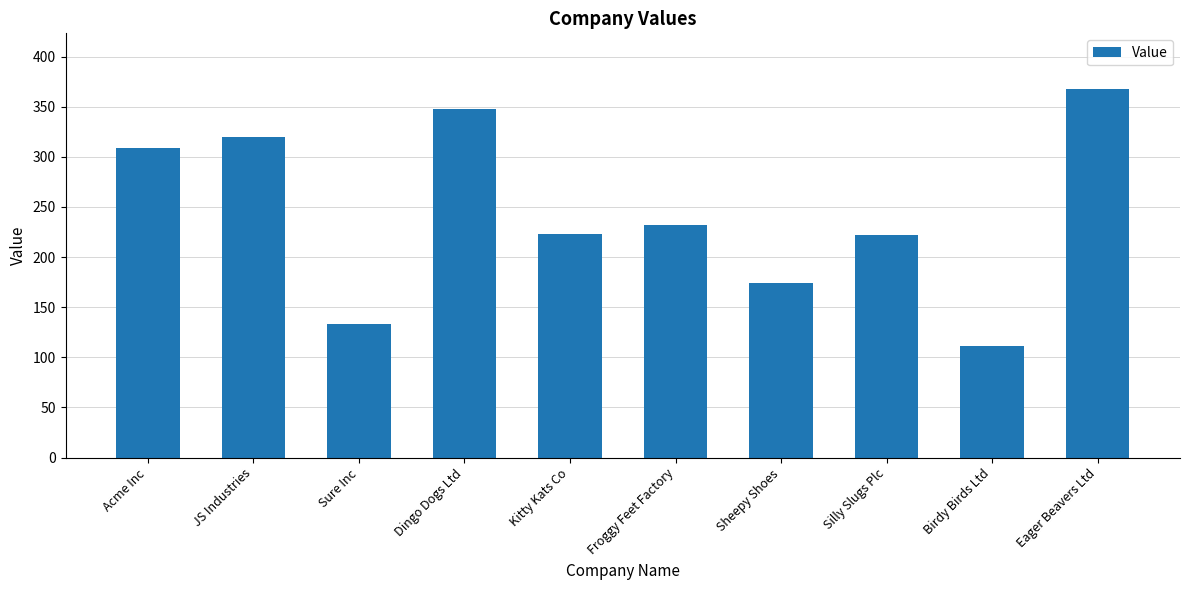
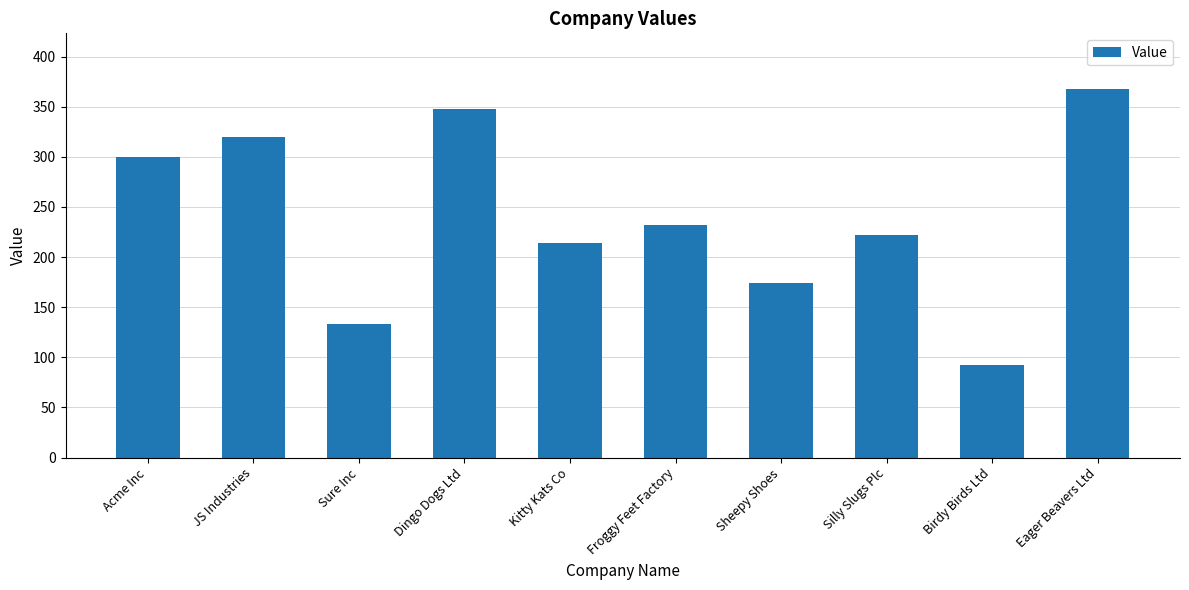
  {
-   "Acme Inc": 309,
+   "Acme Inc": 300,
    "JS Industries": 320,
    "Sure Inc": 133,
    "Dingo Dogs Ltd": 348,
-   "Kitty Kats Co": 223,
+   "Kitty Kats Co": 214,
    "Froggy Feet Factory": 232,
    "Sheepy Shoes": 174,
    "Silly Slugs Plc": 222,
-   "Birdy Birds Ltd": 111,
+   "Birdy Birds Ltd": 92,
    "Eager Beavers Ltd": 368
  }
